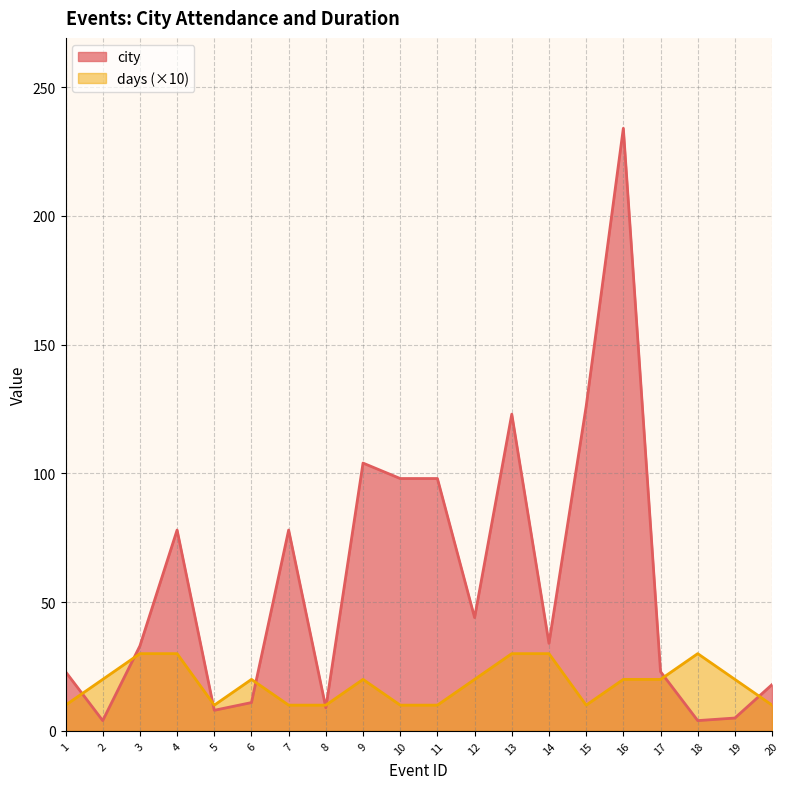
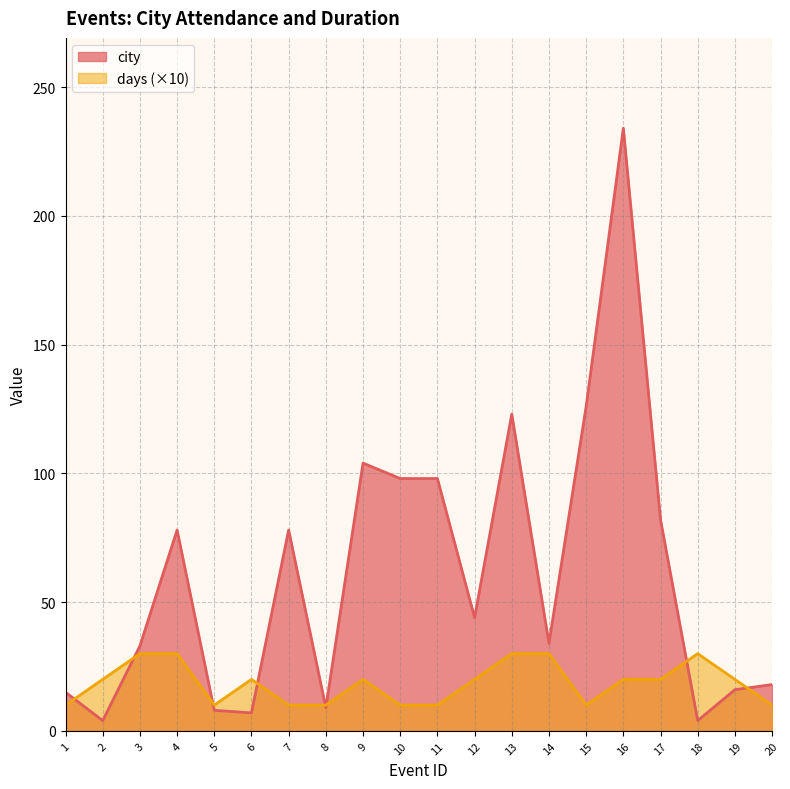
  {
    "city": {
-     "1": 23,
+     "1": 15,
      "2": 4,
      "3": 33,
      "4": 78,
      "5": 8,
-     "6": 11,
+     "6": 7,
      "7": 78,
      "8": 9,
      "9": 104,
      "10": 98,
      "11": 98,
      "12": 44,
      "13": 123,
      "14": 34,
      "15": 126,
      "16": 234,
-     "17": 23,
+     "17": 82,
      "18": 4,
-     "19": 5,
+     "19": 16,
      "20": 18
    },
    "days (×10)": {
      "1": 10,
      "2": 20,
      "3": 30,
      "4": 30,
      "5": 10,
      "6": 20,
      "7": 10,
      "8": 10,
      "9": 20,
      "10": 10,
      "11": 10,
      "12": 20,
      "13": 30,
      "14": 30,
      "15": 10,
      "16": 20,
      "17": 20,
      "18": 30,
      "19": 20,
      "20": 10
    }
  }
